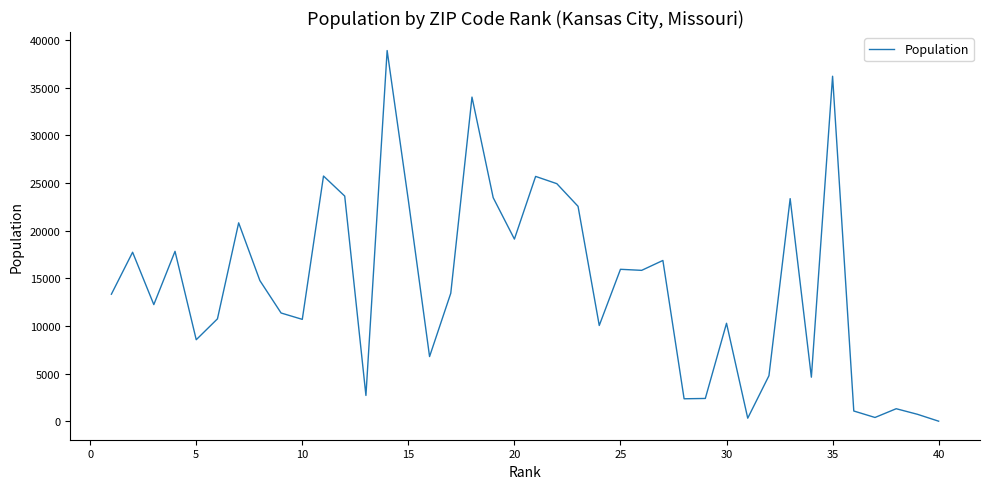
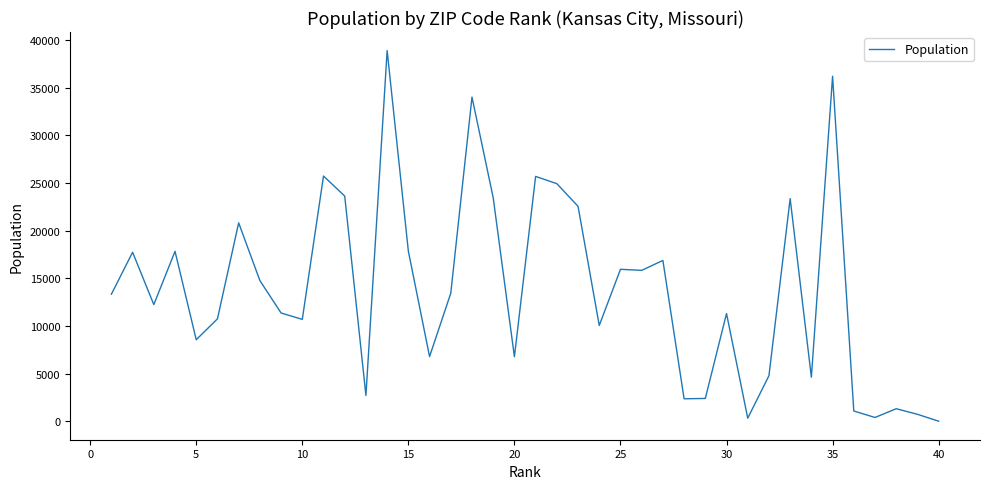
  {
    "5": 9000,
    "10": 11000,
-   "15": 23000,
-   "20": 19000,
+   "15": 18000,
+   "20": 7000,
    "25": 16000,
-   "30": 10000,
+   "30": 11000,
    "35": 36000,
    "40": 0
  }
